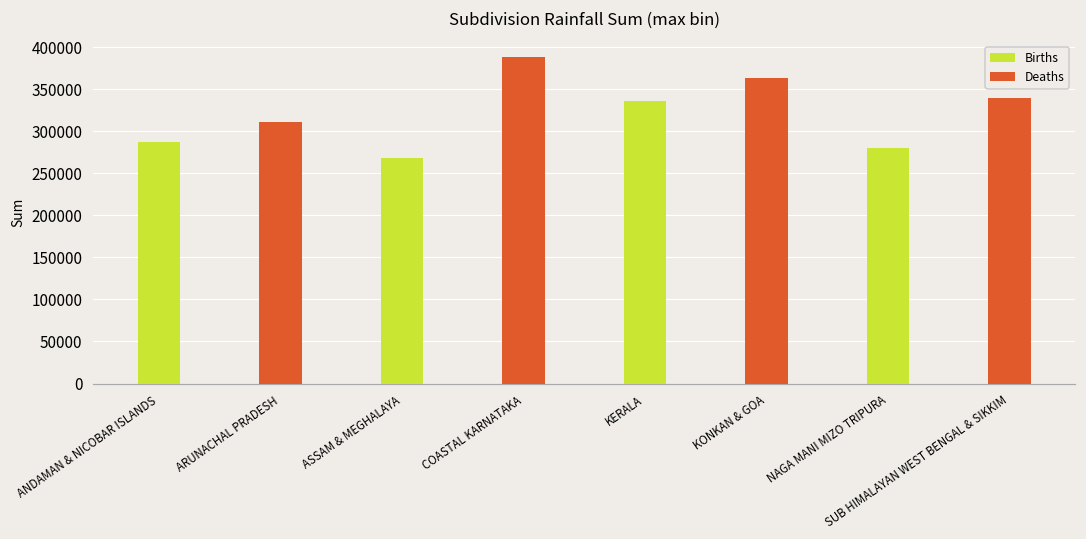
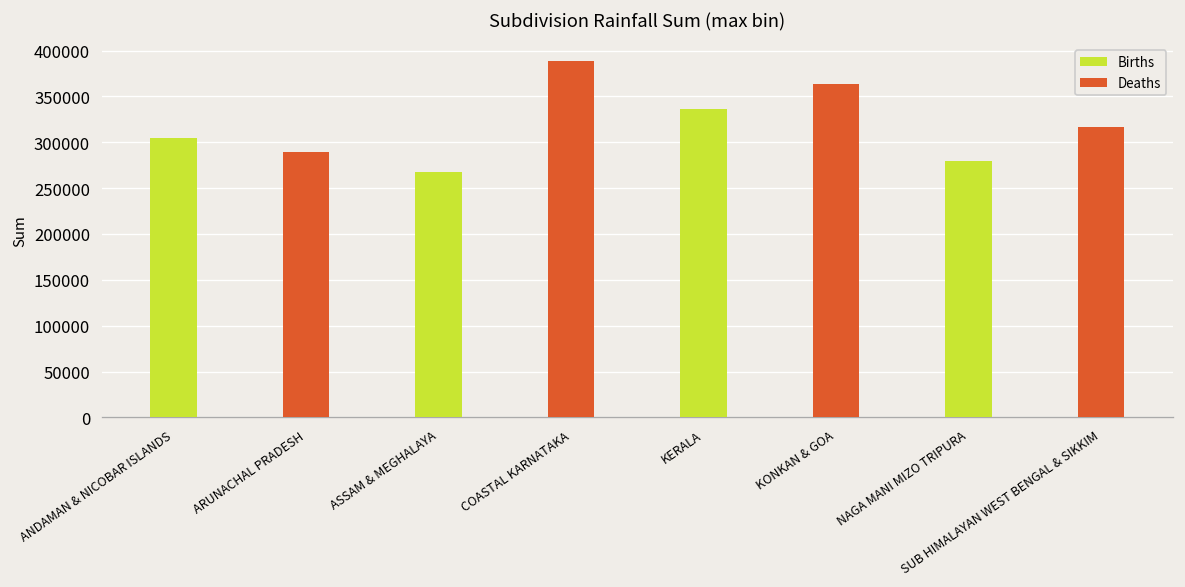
  {
-   "ANDAMAN & NICOBAR ISLANDS": 290000,
-   "ARUNACHAL PRADESH": 310000,
+   "ANDAMAN & NICOBAR ISLANDS": 300000,
+   "ARUNACHAL PRADESH": 290000,
    "ASSAM & MEGHALAYA": 270000,
    "COASTAL KARNATAKA": 390000,
    "KERALA": 340000,
    "KONKAN & GOA": 360000,
    "NAGA MANI MIZO TRIPURA": 280000,
-   "SUB HIMALAYAN WEST BENGAL & SIKKIM": 340000
+   "SUB HIMALAYAN WEST BENGAL & SIKKIM": 320000
  }
